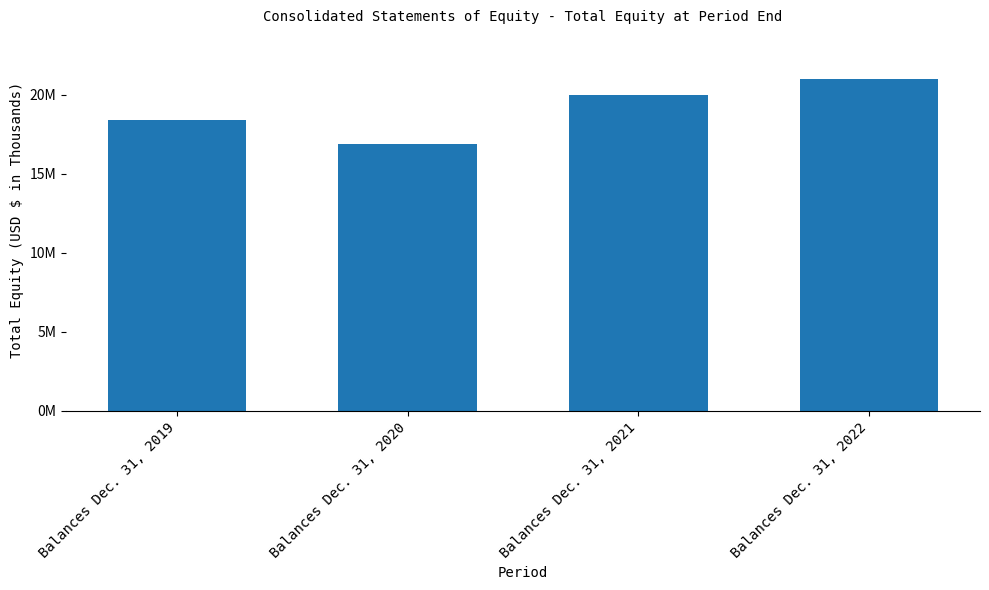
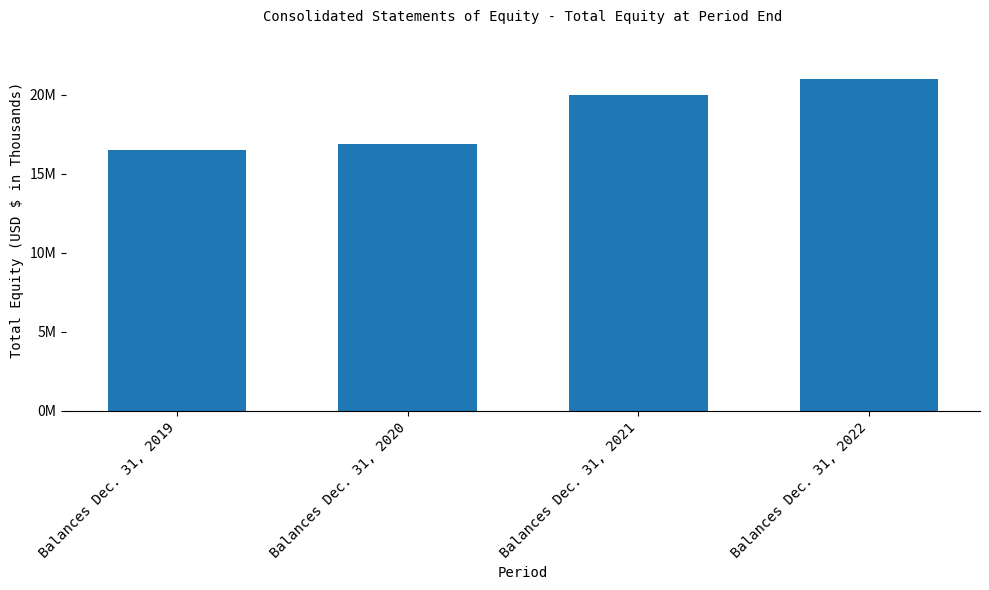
  {
-   "Balances Dec. 31, 2019": 18400000,
+   "Balances Dec. 31, 2019": 16500000,
    "Balances Dec. 31, 2020": 16900000,
    "Balances Dec. 31, 2021": 20000000,
    "Balances Dec. 31, 2022": 21000000
  }
